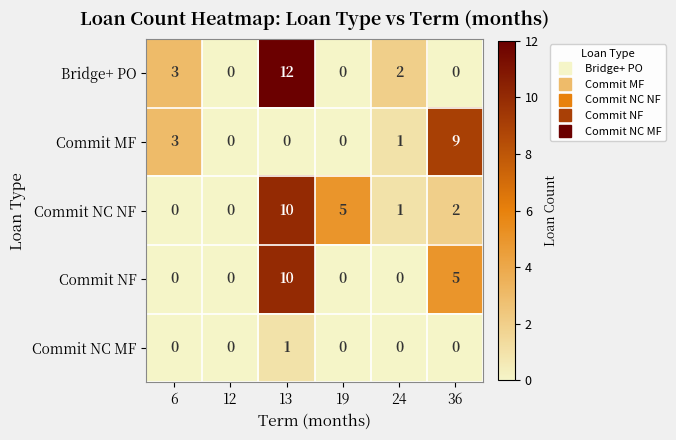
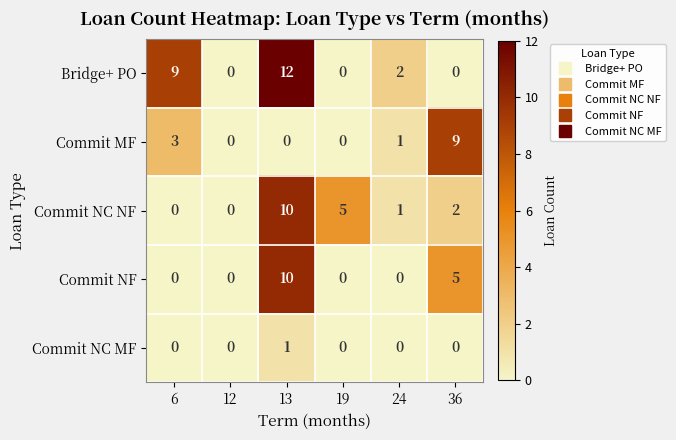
  {
    "Bridge+ PO": {
-     "6": 3,
+     "6": 9,
      "12": 0,
      "13": 12,
      "19": 0,
      "24": 2,
      "36": 0
    },
    "Commit MF": {
      "6": 3,
      "12": 0,
      "13": 0,
      "19": 0,
      "24": 1,
      "36": 9
    },
    "Commit NC NF": {
      "6": 0,
      "12": 0,
      "13": 10,
      "19": 5,
      "24": 1,
      "36": 2
    },
    "Commit NF": {
      "6": 0,
      "12": 0,
      "13": 10,
      "19": 0,
      "24": 0,
      "36": 5
    },
    "Commit NC MF": {
      "6": 0,
      "12": 0,
      "13": 1,
      "19": 0,
      "24": 0,
      "36": 0
    }
  }
